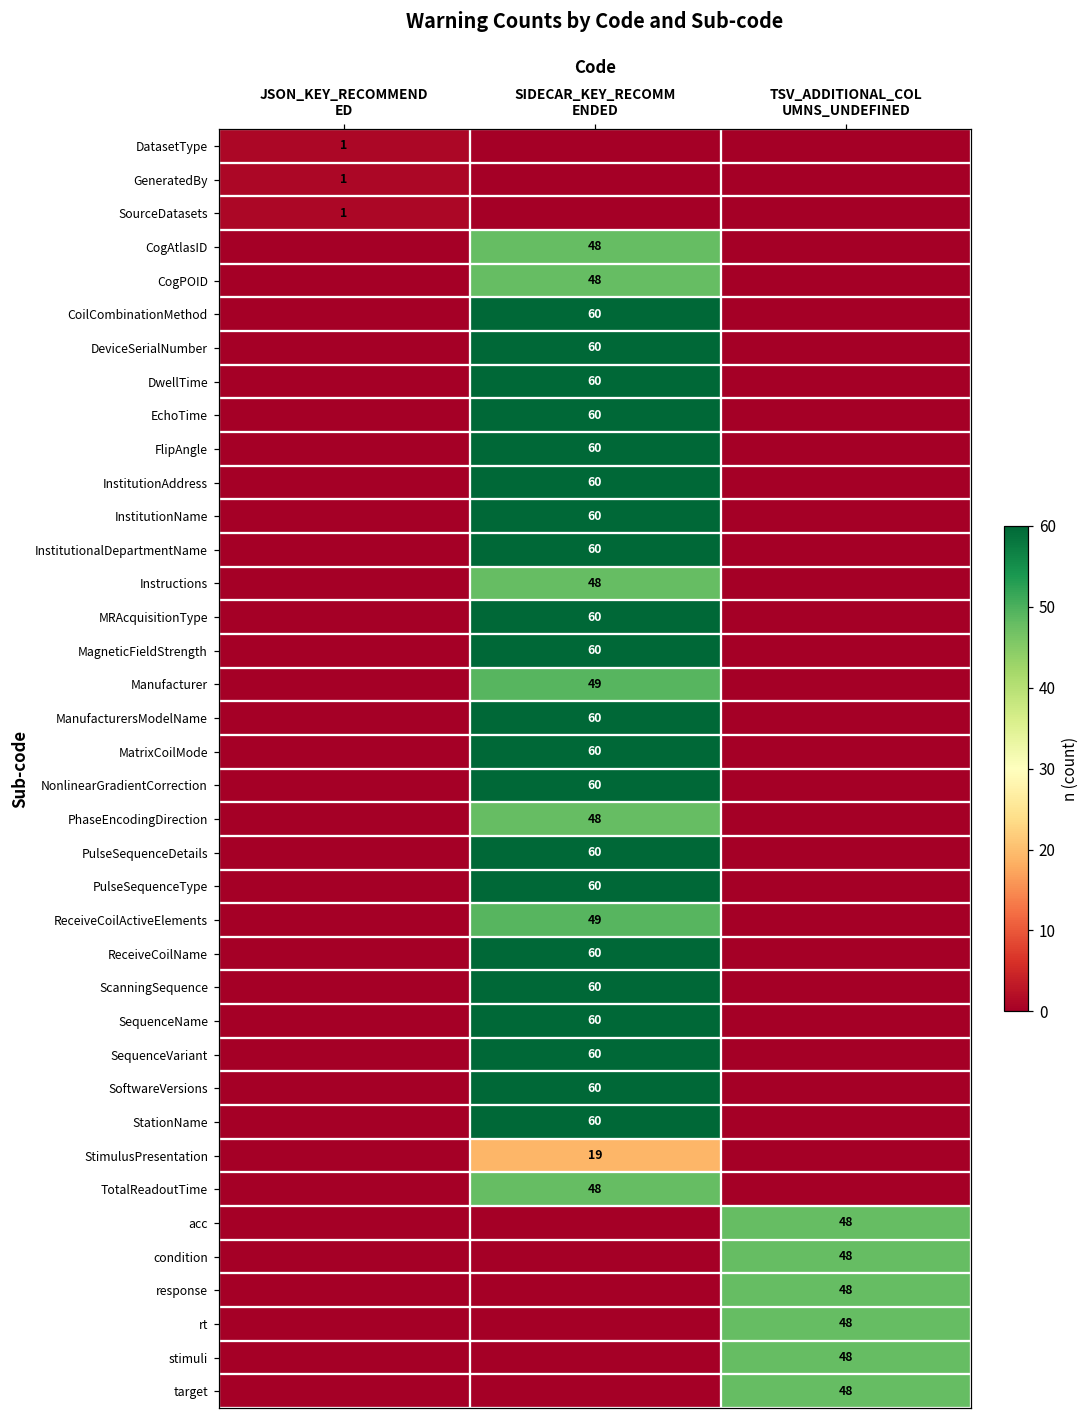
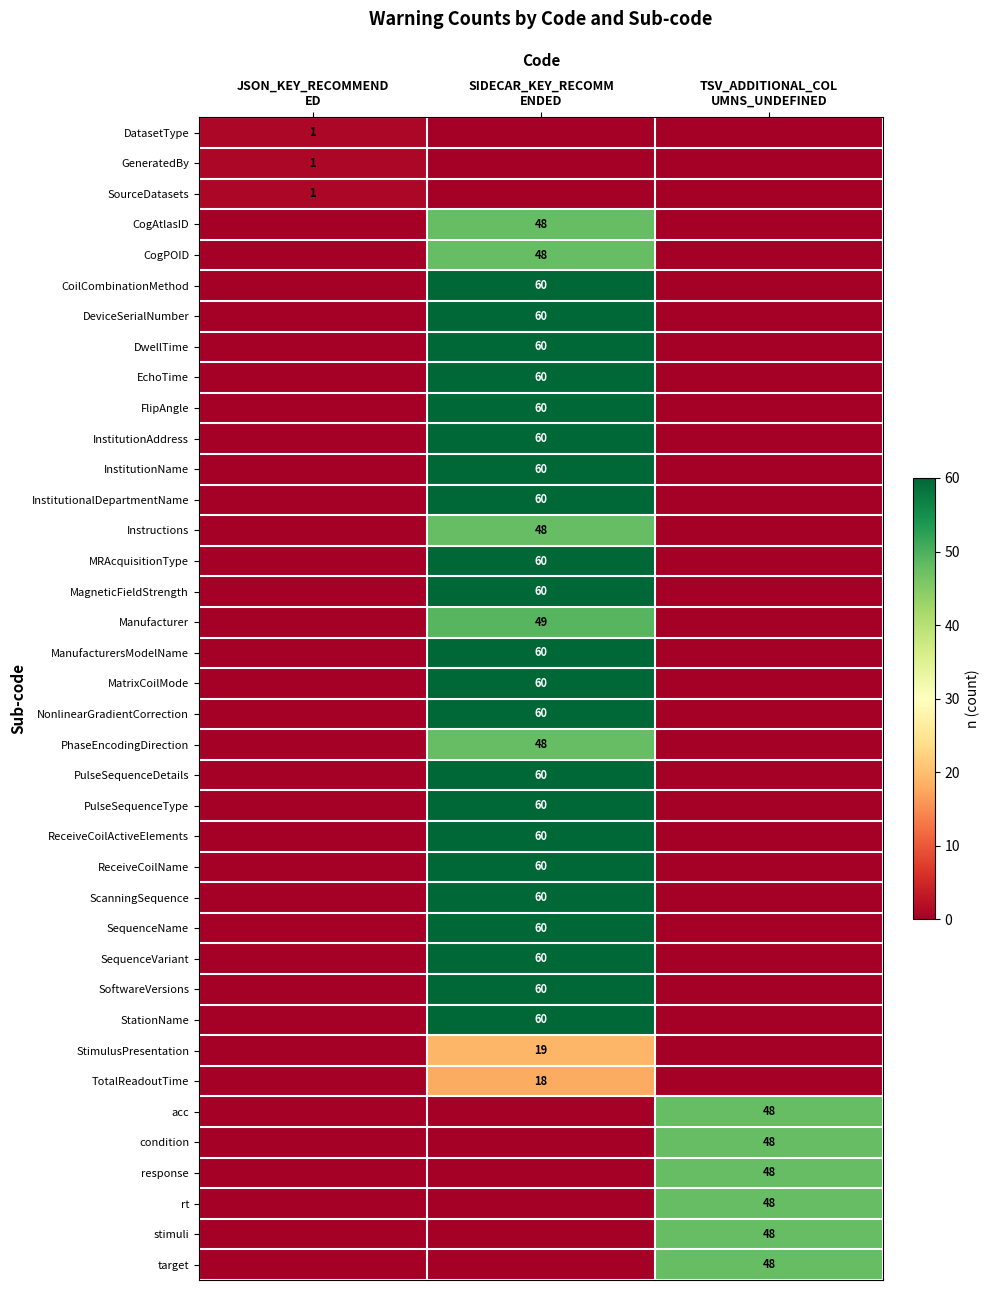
  {
    "DatasetType": {
      "JSON_KEY_RECOMMEND ED": 1
    },
    "GeneratedBy": {
      "JSON_KEY_RECOMMEND ED": 1
    },
    "SourceDatasets": {
      "JSON_KEY_RECOMMEND ED": 1
    },
    "CogAtlasID": {
      "SIDECAR_KEY_RECOMM ENDED": 48
    },
    "CogPOID": {
      "SIDECAR_KEY_RECOMM ENDED": 48
    },
    "CoilCombinationMethod": {
      "SIDECAR_KEY_RECOMM ENDED": 60
    },
    "DeviceSerialNumber": {
      "SIDECAR_KEY_RECOMM ENDED": 60
    },
    "DwellTime": {
      "SIDECAR_KEY_RECOMM ENDED": 60
    },
    "EchoTime": {
      "SIDECAR_KEY_RECOMM ENDED": 60
    },
    "FlipAngle": {
      "SIDECAR_KEY_RECOMM ENDED": 60
    },
    "InstitutionAddress": {
      "SIDECAR_KEY_RECOMM ENDED": 60
    },
    "InstitutionName": {
      "SIDECAR_KEY_RECOMM ENDED": 60
    },
    "InstitutionalDepartmentName": {
      "SIDECAR_KEY_RECOMM ENDED": 60
    },
    "Instructions": {
      "SIDECAR_KEY_RECOMM ENDED": 48
    },
    "MRAcquisitionType": {
      "SIDECAR_KEY_RECOMM ENDED": 60
    },
    "MagneticFieldStrength": {
      "SIDECAR_KEY_RECOMM ENDED": 60
    },
    "Manufacturer": {
      "SIDECAR_KEY_RECOMM ENDED": 49
    },
    "ManufacturersModelName": {
      "SIDECAR_KEY_RECOMM ENDED": 60
    },
    "MatrixCoilMode": {
      "SIDECAR_KEY_RECOMM ENDED": 60
    },
    "NonlinearGradientCorrection": {
      "SIDECAR_KEY_RECOMM ENDED": 60
    },
    "PhaseEncodingDirection": {
      "SIDECAR_KEY_RECOMM ENDED": 48
    },
    "PulseSequenceDetails": {
      "SIDECAR_KEY_RECOMM ENDED": 60
    },
    "PulseSequenceType": {
      "SIDECAR_KEY_RECOMM ENDED": 60
    },
    "ReceiveCoilActiveElements": {
-     "SIDECAR_KEY_RECOMM ENDED": 49
+     "SIDECAR_KEY_RECOMM ENDED": 60
    },
    "ReceiveCoilName": {
      "SIDECAR_KEY_RECOMM ENDED": 60
    },
    "ScanningSequence": {
      "SIDECAR_KEY_RECOMM ENDED": 60
    },
    "SequenceName": {
      "SIDECAR_KEY_RECOMM ENDED": 60
    },
    "SequenceVariant": {
      "SIDECAR_KEY_RECOMM ENDED": 60
    },
    "SoftwareVersions": {
      "SIDECAR_KEY_RECOMM ENDED": 60
    },
    "StationName": {
      "SIDECAR_KEY_RECOMM ENDED": 60
    },
    "StimulusPresentation": {
      "SIDECAR_KEY_RECOMM ENDED": 19
    },
    "TotalReadoutTime": {
-     "SIDECAR_KEY_RECOMM ENDED": 48
+     "SIDECAR_KEY_RECOMM ENDED": 18
    },
    "acc": {
      "TSV_ADDITIONAL_COL UMNS_UNDEFINED": 48
    },
    "condition": {
      "TSV_ADDITIONAL_COL UMNS_UNDEFINED": 48
    },
    "response": {
      "TSV_ADDITIONAL_COL UMNS_UNDEFINED": 48
    },
    "rt": {
      "TSV_ADDITIONAL_COL UMNS_UNDEFINED": 48
    },
    "stimuli": {
      "TSV_ADDITIONAL_COL UMNS_UNDEFINED": 48
    },
    "target": {
      "TSV_ADDITIONAL_COL UMNS_UNDEFINED": 48
    }
  }
